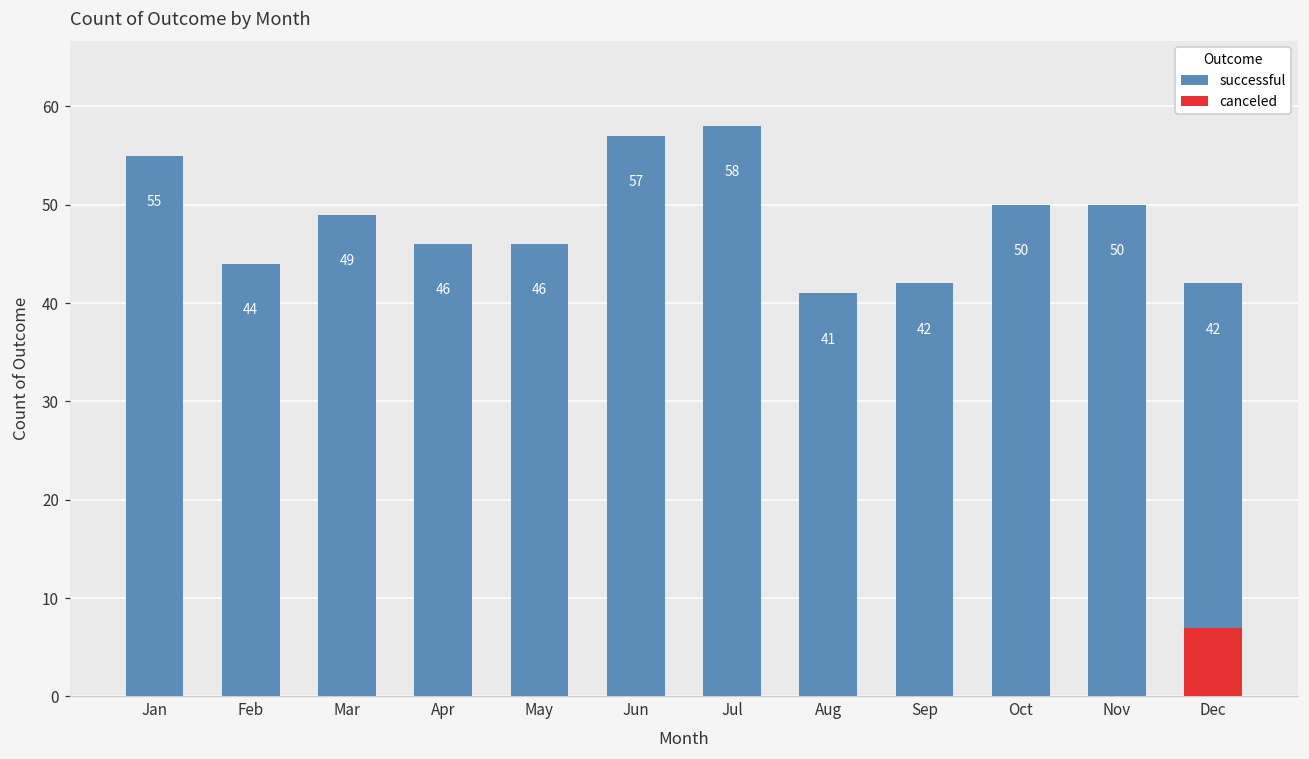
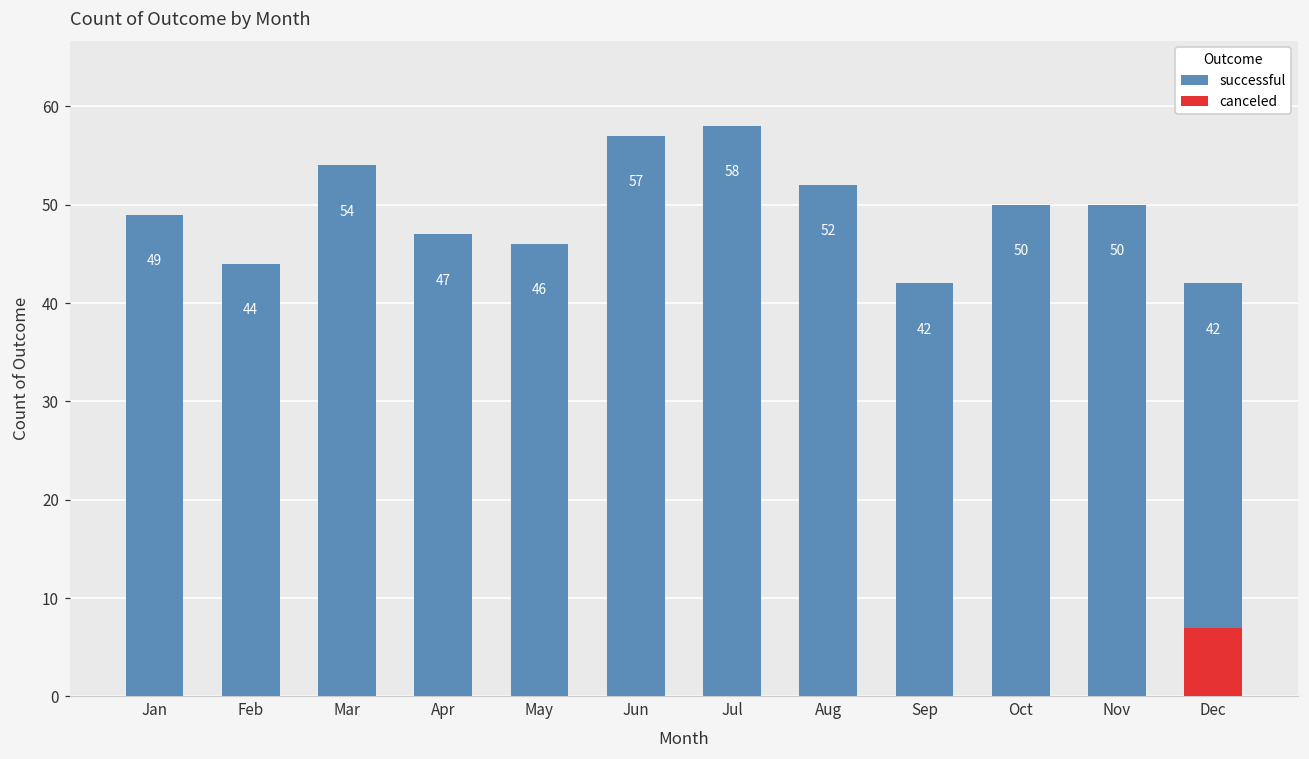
  {
    "successful": {
-     "Jan": 55,
+     "Jan": 49,
      "Feb": 44,
-     "Mar": 49,
-     "Apr": 46,
+     "Mar": 54,
+     "Apr": 47,
      "May": 46,
      "Jun": 57,
      "Jul": 58,
-     "Aug": 41,
+     "Aug": 52,
      "Sep": 42,
      "Oct": 50,
      "Nov": 50,
      "Dec": 42
    }
  }
